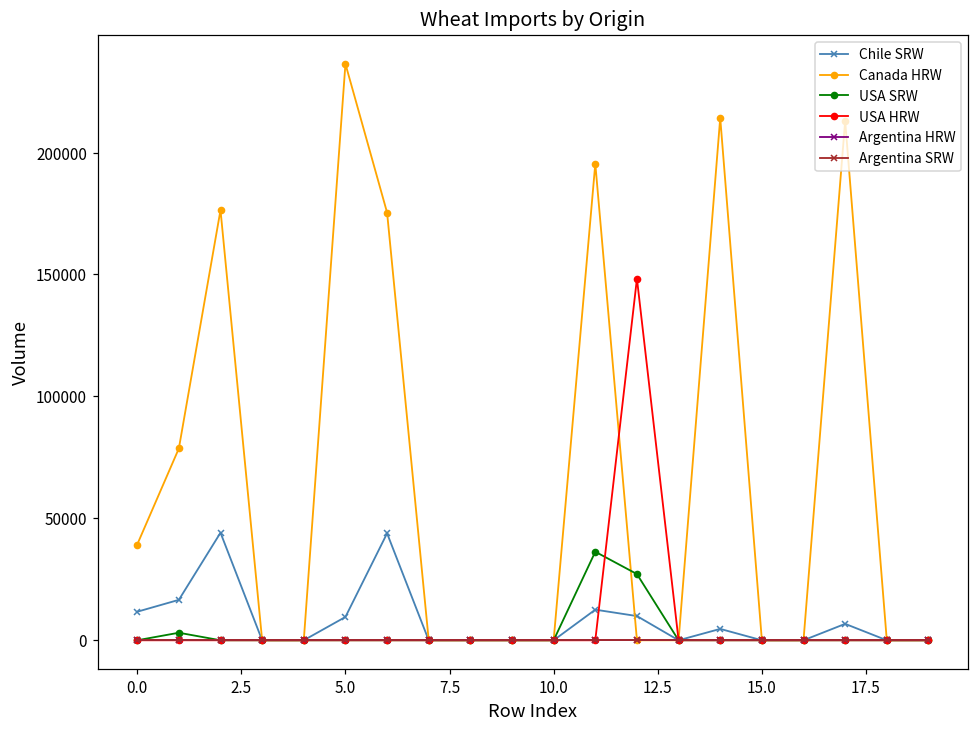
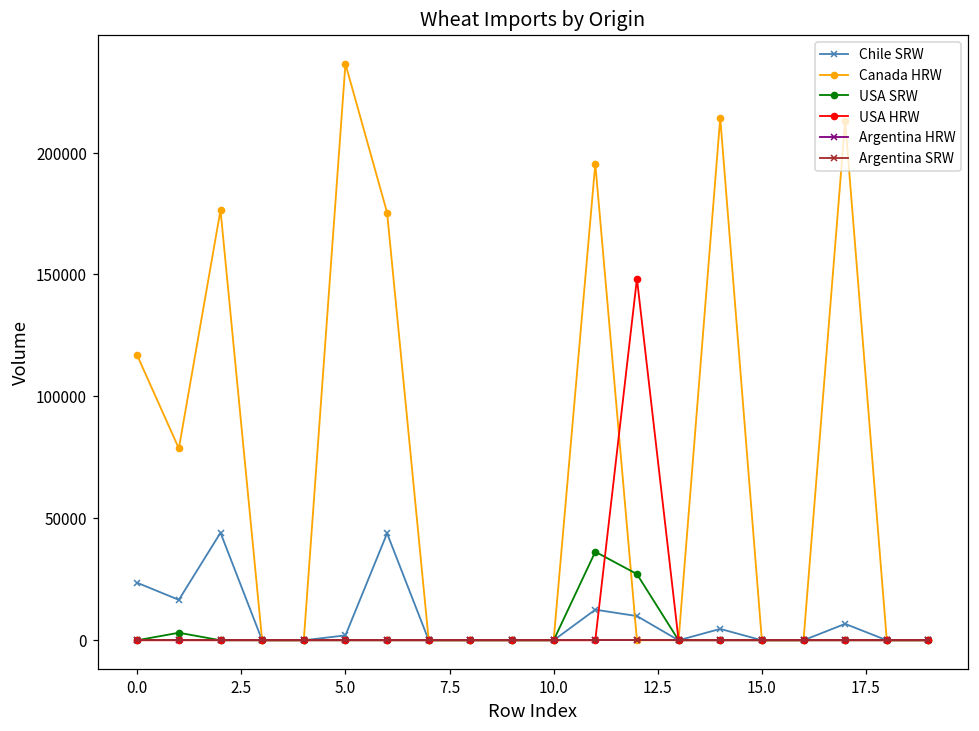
  {
    "Chile SRW": {
-     "0.0": 12000,
-     "5.0": 10000
+     "0.0": 24000,
+     "5.0": 2000
    },
    "Canada HRW": {
-     "0.0": 39000,
+     "0.0": 117000,
      "5.0": 236000
    }
  }
